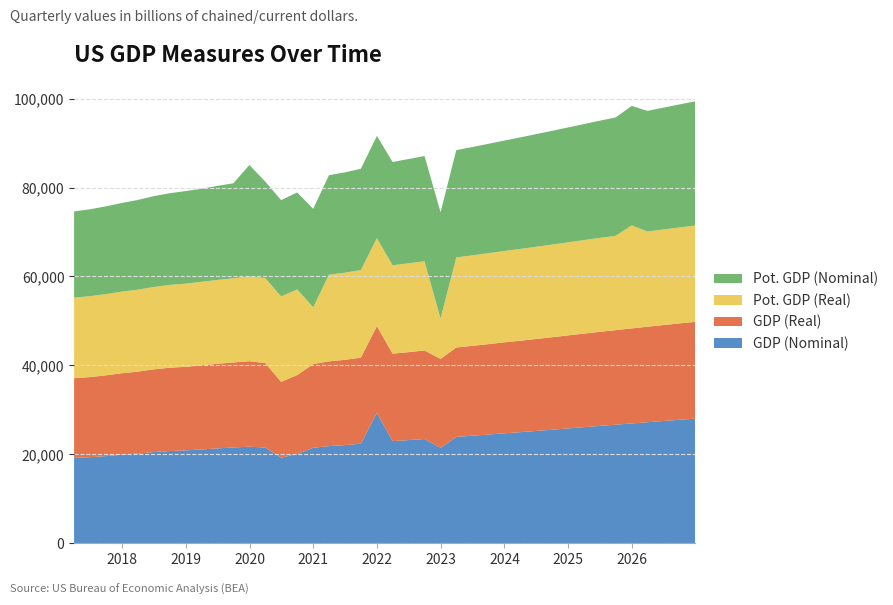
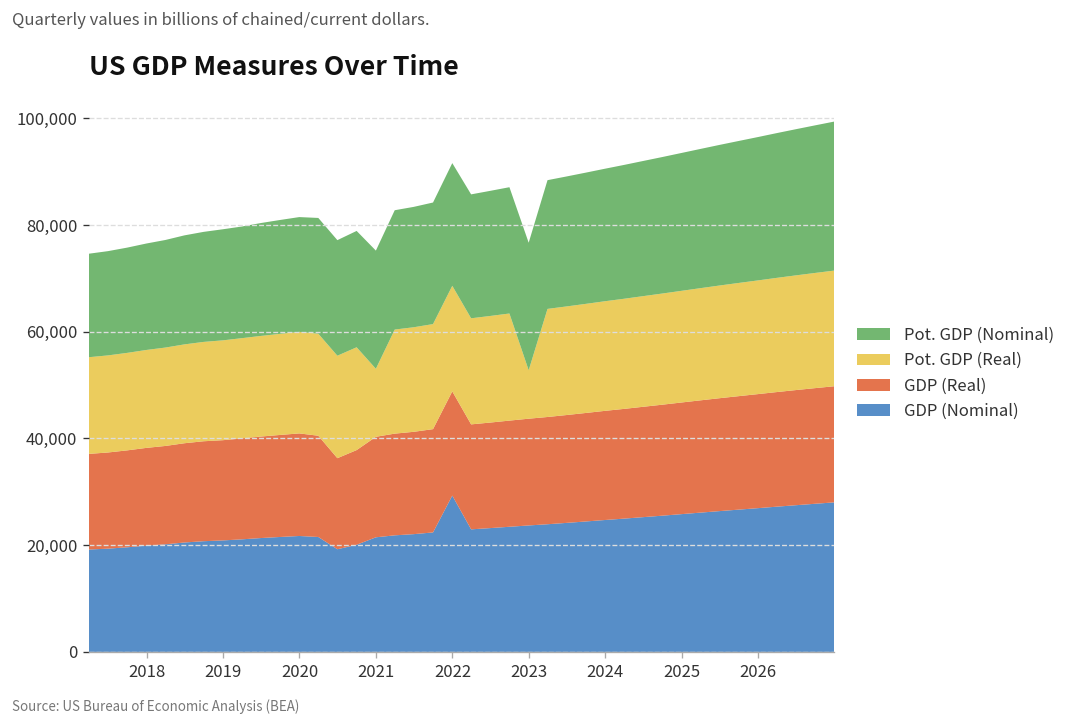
  {
    "GDP (Nominal)": {
      "2018": "20,000",
      "2019": "21,000",
      "2020": "22,000",
      "2021": "21,000",
      "2022": "29,000",
-     "2023": "21,000",
+     "2023": "24,000",
      "2024": "25,000",
      "2025": "26,000",
      "2026": "27,000"
    },
    "GDP (Real)": {
      "2018": "18,000",
      "2019": "19,000",
      "2020": "19,000",
      "2021": "19,000",
      "2022": "20,000",
      "2023": "20,000",
      "2024": "20,000",
      "2025": "21,000",
      "2026": "21,000"
    },
    "Pot. GDP (Real)": {
      "2018": "18,000",
      "2019": "19,000",
      "2020": "19,000",
      "2021": "13,000",
      "2022": "20,000",
      "2023": "9,000",
      "2024": "21,000",
      "2025": "21,000",
-     "2026": "23,000"
+     "2026": "21,000"
    },
    "Pot. GDP (Nominal)": {
      "2018": "20,000",
      "2019": "21,000",
-     "2020": "25,000",
+     "2020": "22,000",
      "2021": "22,000",
      "2022": "23,000",
      "2023": "24,000",
      "2024": "25,000",
      "2025": "26,000",
      "2026": "27,000"
    }
  }
